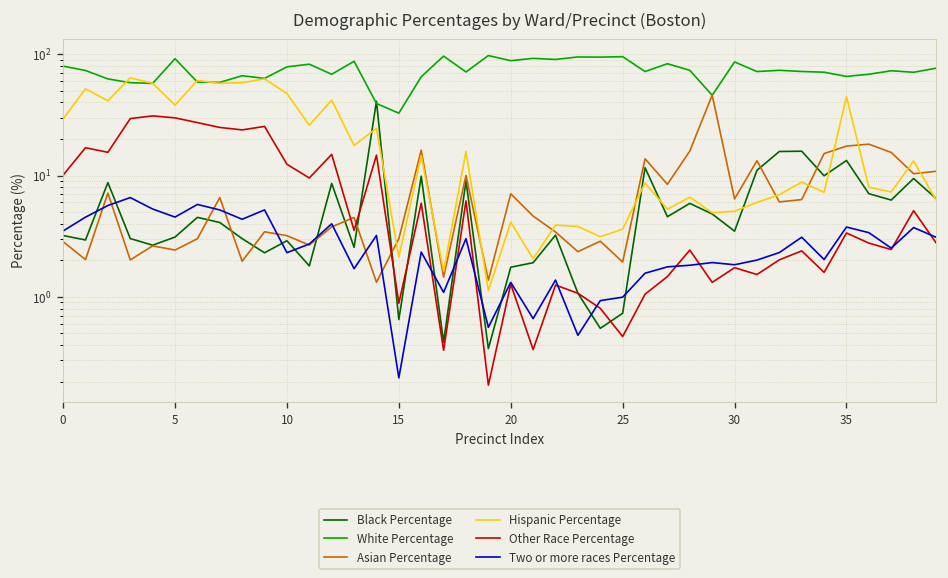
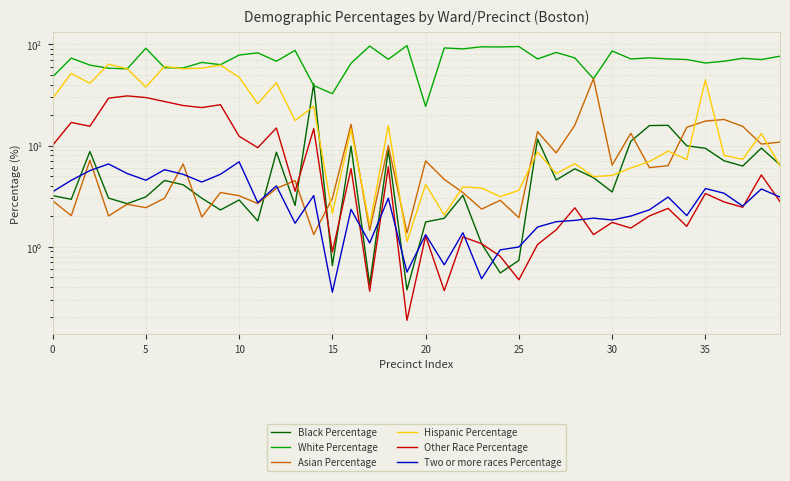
  {
    "Black Percentage": {
      "0": 3.2,
      "5": 3,
      "10": 3,
      "15": 0.7,
      "20": 1.8,
      "25": 0.7,
      "30": 3.5,
-     "35": 13
+     "35": 9
    },
    "White Percentage": {
-     "0": 80,
+     "0": 50,
      "5": 90,
      "10": 80,
      "15": 33,
-     "20": 90,
+     "20": 24,
      "25": 100,
      "30": 90,
      "35": 70
    },
    "Asian Percentage": {
      "0": 2.9,
      "5": 2.4,
      "10": 3.2,
      "15": 3.0,
      "20": 7,
      "25": 1.9,
      "30": 6,
      "35": 17
    },
    "Hispanic Percentage": {
      "0": 29,
      "5": 38,
      "10": 50,
      "15": 2.1,
      "20": 4.1,
      "25": 3.6,
      "30": 5,
      "35": 40
    },
    "Other Race Percentage": {
      "0": 10,
      "5": 30,
      "10": 12,
      "15": 0.9,
      "25": 0.5,
      "35": 3.4
    },
    "Two or more races Percentage": {
      "0": 3.5,
      "5": 5,
-     "10": 2.3,
-     "15": 0.22,
+     "10": 7,
+     "15": 0.36,
      "25": 1.0,
      "35": 3.8
    }
  }
